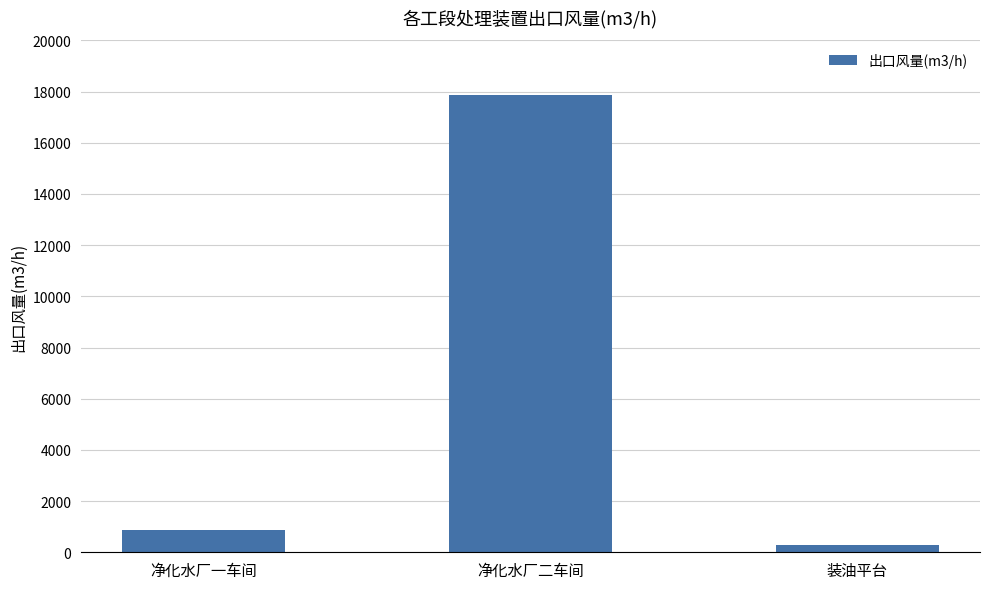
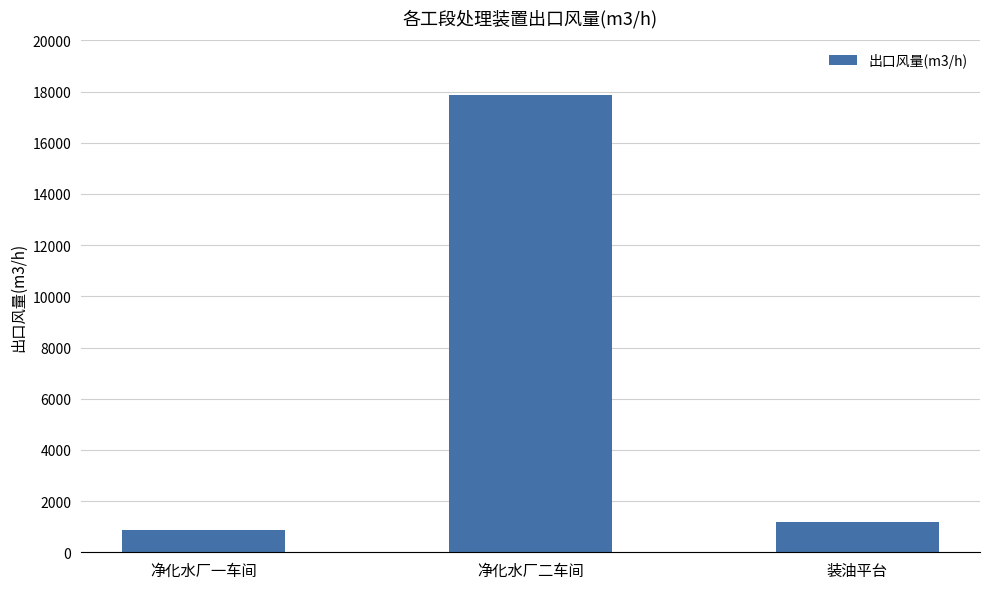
  {
    "净化水厂一车间": 900,
    "净化水厂二车间": 17900,
-   "装油平台": 300
+   "装油平台": 1200
  }
